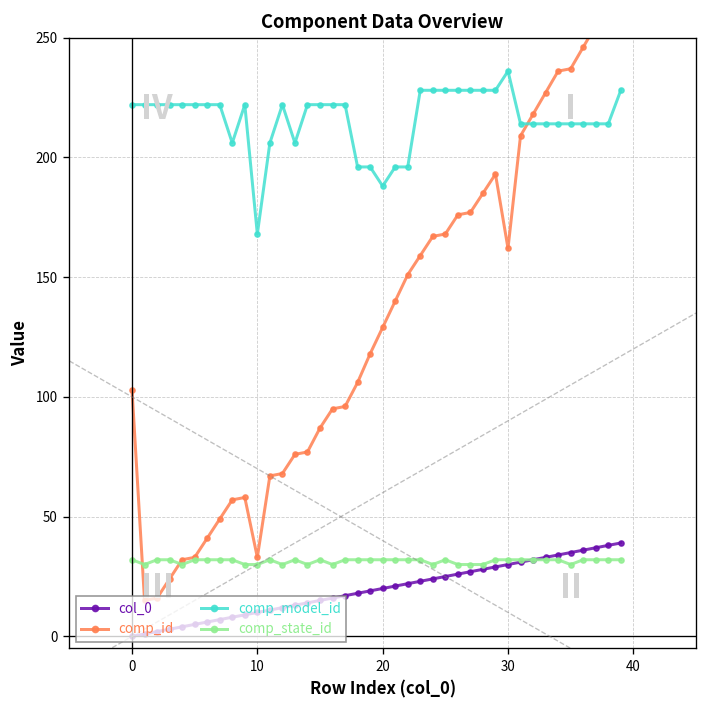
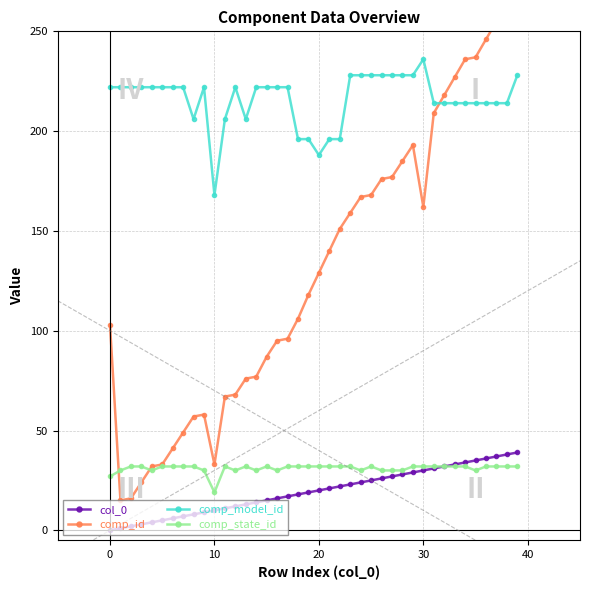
  {
    "col_0": {
      "20": 20,
      "30": 30
    },
    "comp_id": {
      "0": 103,
      "10": 33,
      "20": 129,
      "30": 162
    },
    "comp_model_id": {
      "0": 222,
      "10": 168,
      "20": 188,
      "30": 236
    },
    "comp_state_id": {
-     "0": 32,
-     "10": 30,
+     "0": 27,
+     "10": 19,
      "20": 32,
      "30": 32
    }
  }
